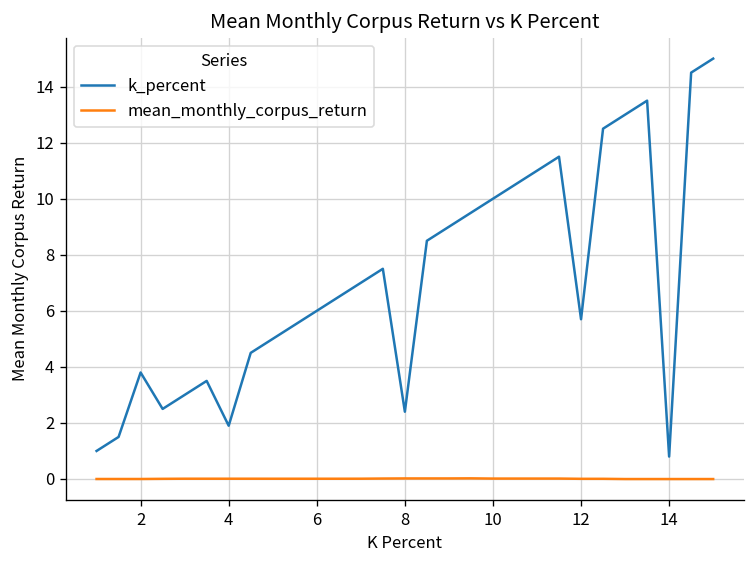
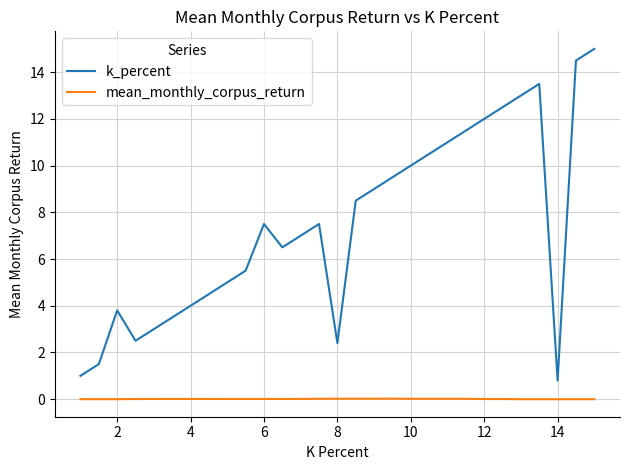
  {
    "k_percent": {
      "2": 3.8,
-     "4": 1.9,
-     "6": 6.0,
+     "4": 4.0,
+     "6": 7.5,
      "8": 2.4,
      "10": 10.0,
-     "12": 5.7,
+     "12": 12.0,
      "14": 0.8
    },
    "mean_monthly_corpus_return": {
      "2": 0.0,
      "4": 0.0,
      "6": 0.0,
      "8": 0.0,
      "10": 0.0,
      "12": 0.0,
      "14": 0.0
    }
  }
